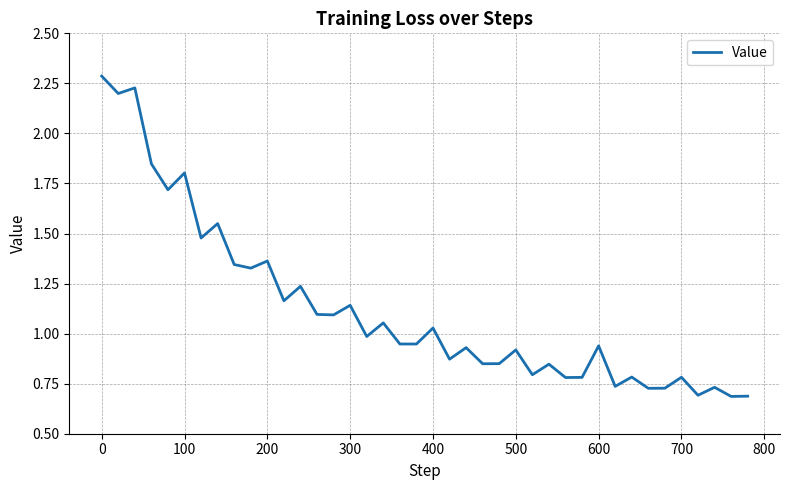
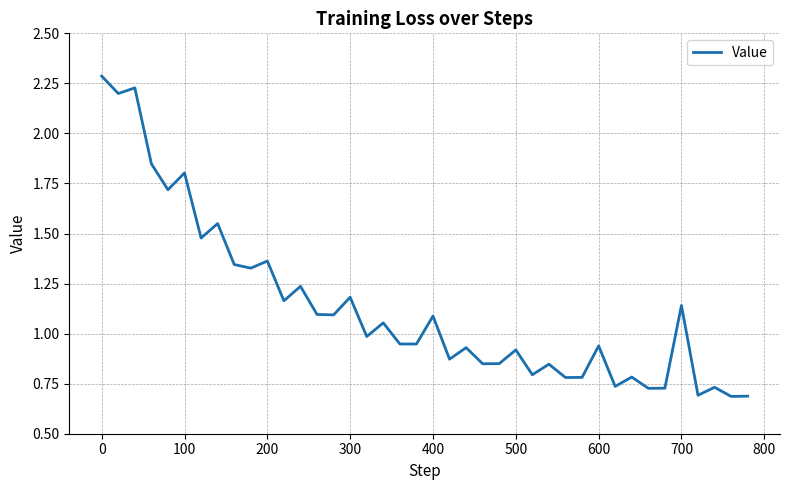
  {
    "0": 2.29,
    "100": 1.80,
    "200": 1.36,
-   "300": 1.14,
-   "400": 1.03,
+   "300": 1.18,
+   "400": 1.09,
    "500": 0.92,
    "600": 0.94,
-   "700": 0.78
+   "700": 1.14
  }
